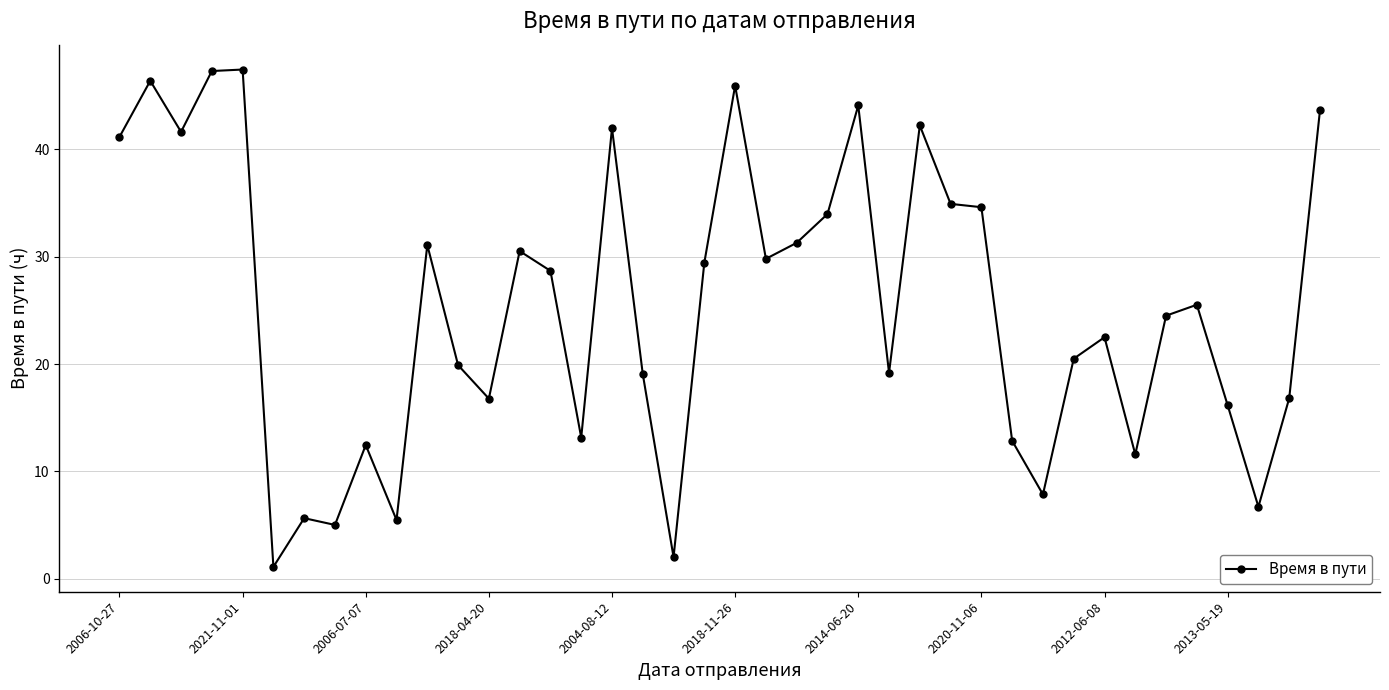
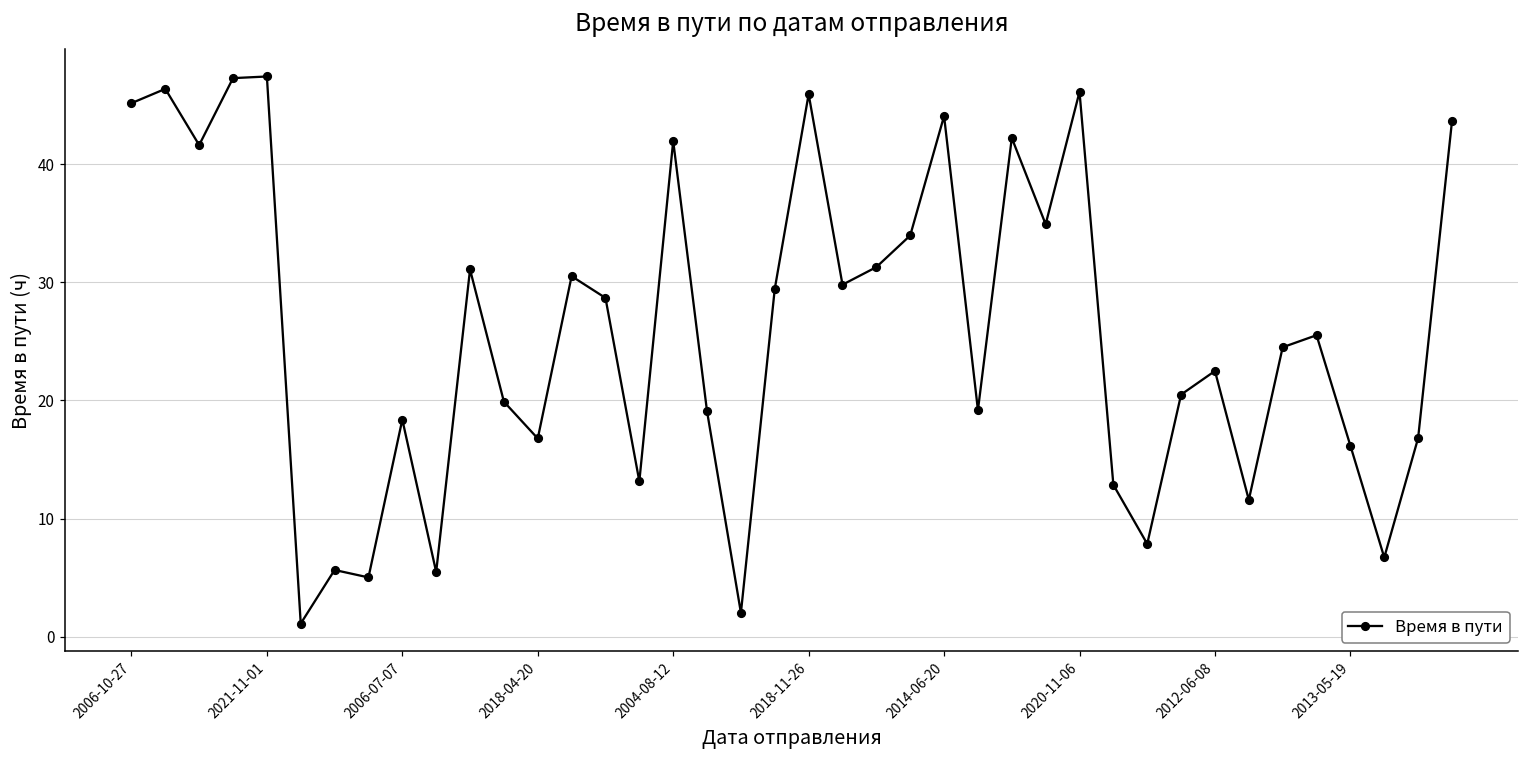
  {
-   "2006-10-27": 41.2,
+   "2006-10-27": 45.2,
    "2021-11-01": 47.5,
-   "2006-07-07": 12.5,
+   "2006-07-07": 18.4,
    "2018-04-20": 16.8,
    "2004-08-12": 42.0,
    "2018-11-26": 46.0,
    "2014-06-20": 44.1,
-   "2020-11-06": 34.6,
+   "2020-11-06": 46.2,
    "2012-06-08": 22.5,
    "2013-05-19": 16.2
  }
